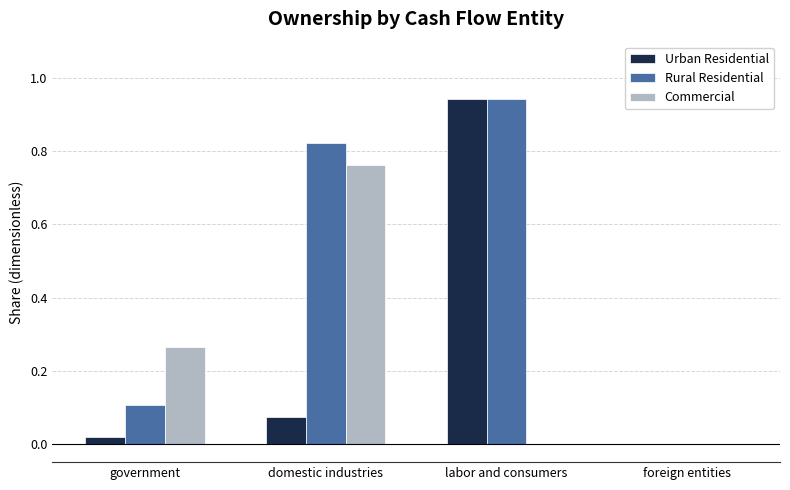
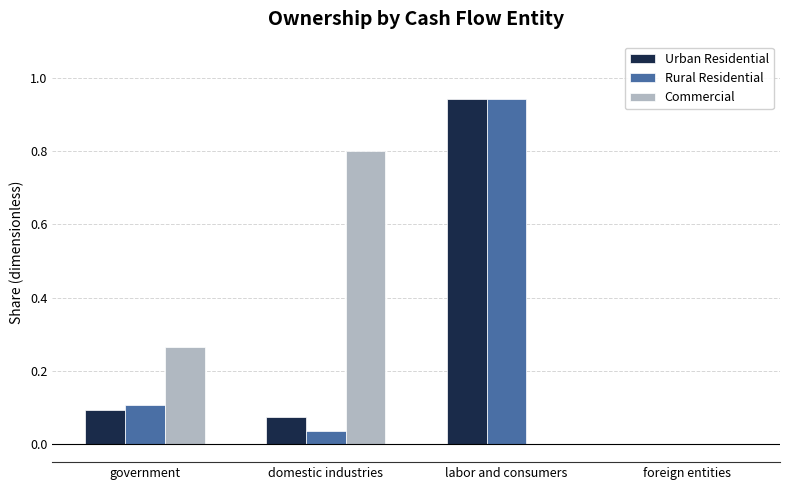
  {
    "Urban Residential": {
-     "government": 0.02,
+     "government": 0.09,
      "domestic industries": 0.07,
      "labor and consumers": 0.94,
      "foreign entities": 0.00
    },
    "Rural Residential": {
      "government": 0.11,
-     "domestic industries": 0.82,
+     "domestic industries": 0.04,
      "labor and consumers": 0.94,
      "foreign entities": 0.00
    },
    "Commercial": {
      "government": 0.26,
-     "domestic industries": 0.76,
+     "domestic industries": 0.80,
      "labor and consumers": 0.00,
      "foreign entities": 0.00
    }
  }
